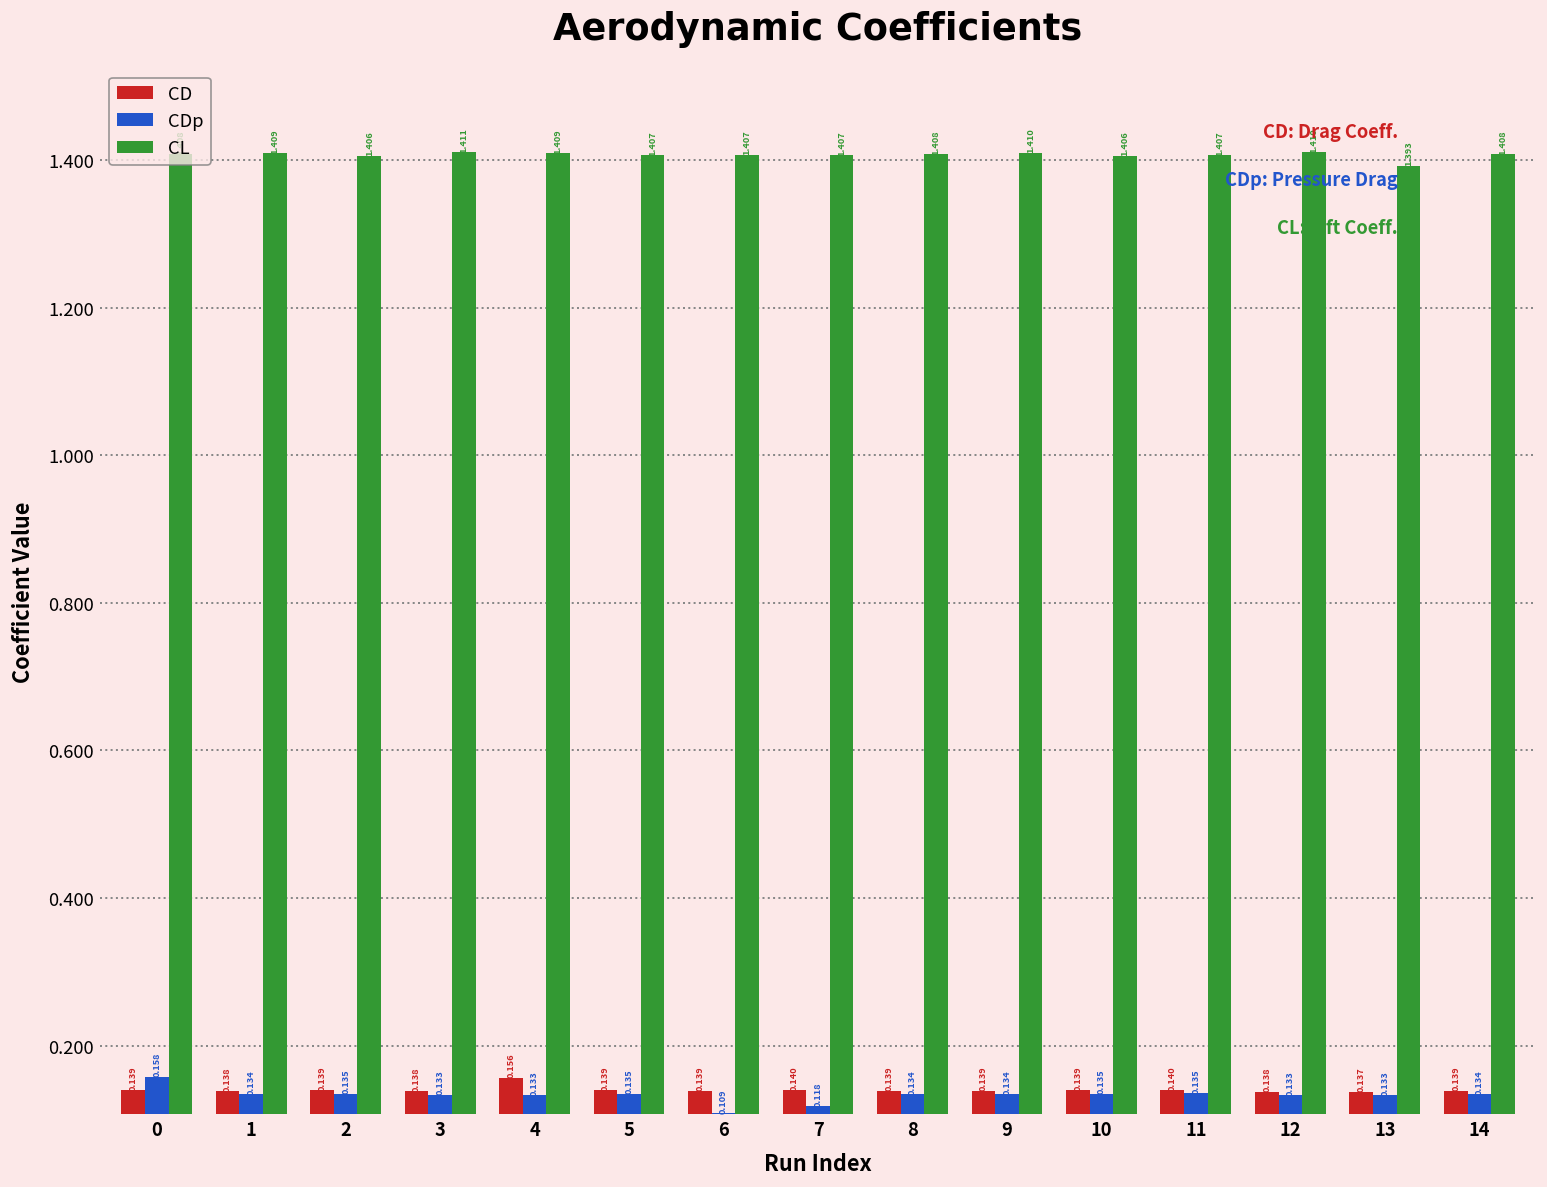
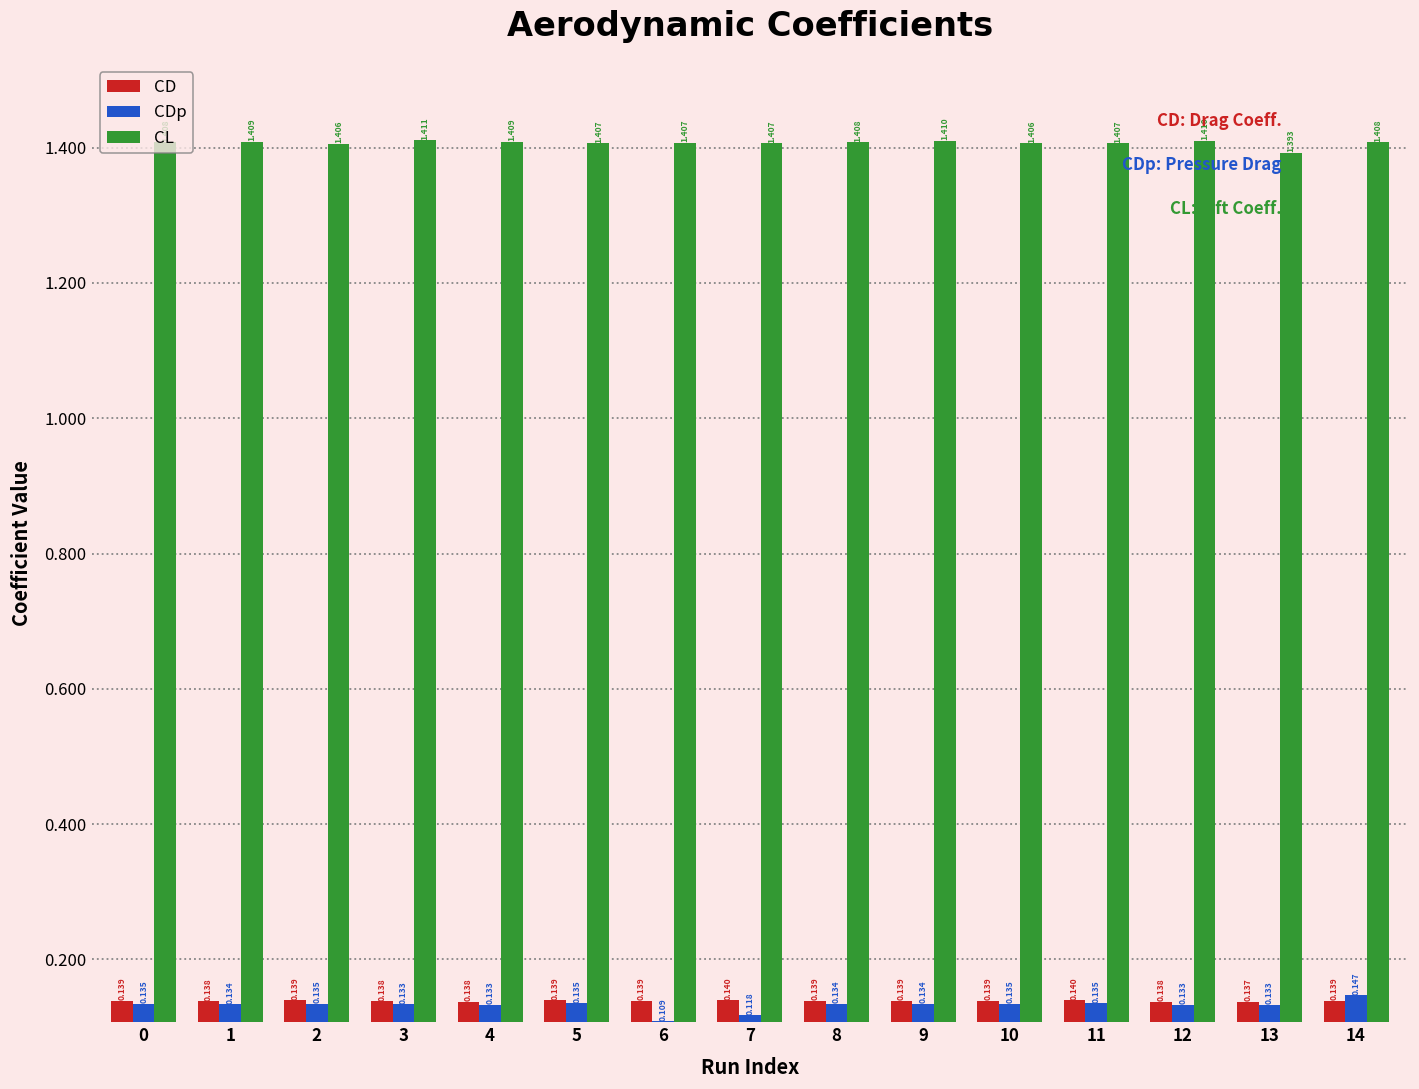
  {
    "CD": {
      "0": 0.139,
      "1": 0.138,
      "2": 0.139,
      "3": 0.138,
-     "4": 0.156,
+     "4": 0.138,
      "5": 0.139,
      "6": 0.139,
      "7": 0.140,
      "8": 0.139,
      "9": 0.139,
      "10": 0.139,
      "11": 0.140,
      "12": 0.138,
      "13": 0.137,
      "14": 0.139
    },
    "CDp": {
-     "0": 0.158,
+     "0": 0.135,
      "1": 0.134,
      "2": 0.135,
      "3": 0.133,
      "4": 0.133,
      "5": 0.135,
      "6": 0.109,
      "7": 0.118,
      "8": 0.134,
      "9": 0.134,
      "10": 0.135,
      "11": 0.135,
      "12": 0.133,
      "13": 0.133,
-     "14": 0.134
+     "14": 0.147
    },
    "CL": {
      "1": 1.409,
      "2": 1.406,
      "3": 1.411,
      "4": 1.409,
      "5": 1.407,
      "6": 1.407,
      "7": 1.407,
      "8": 1.408,
      "9": 1.410,
      "10": 1.406,
      "11": 1.407,
      "12": 1.410,
      "13": 1.393,
      "14": 1.408
    }
  }
